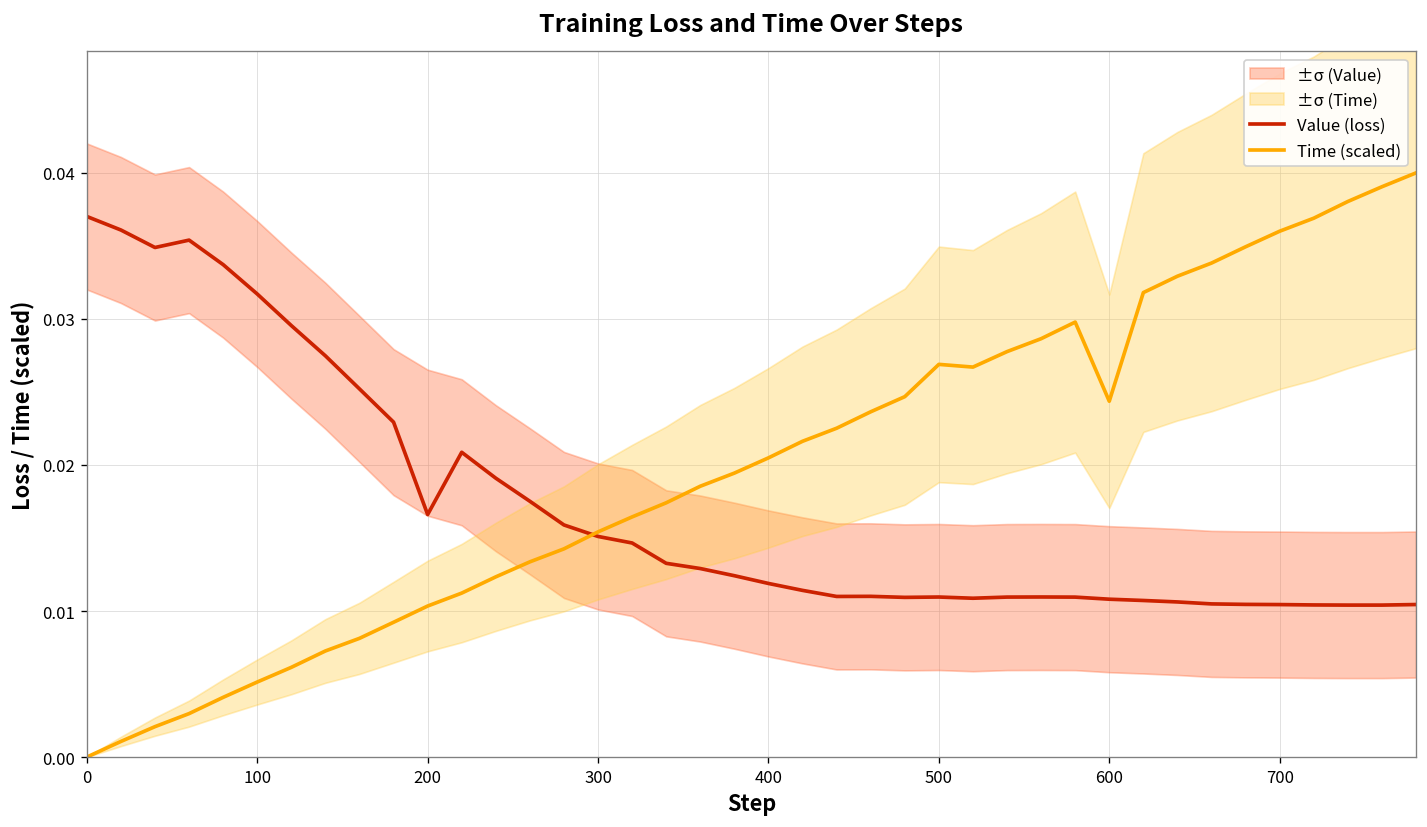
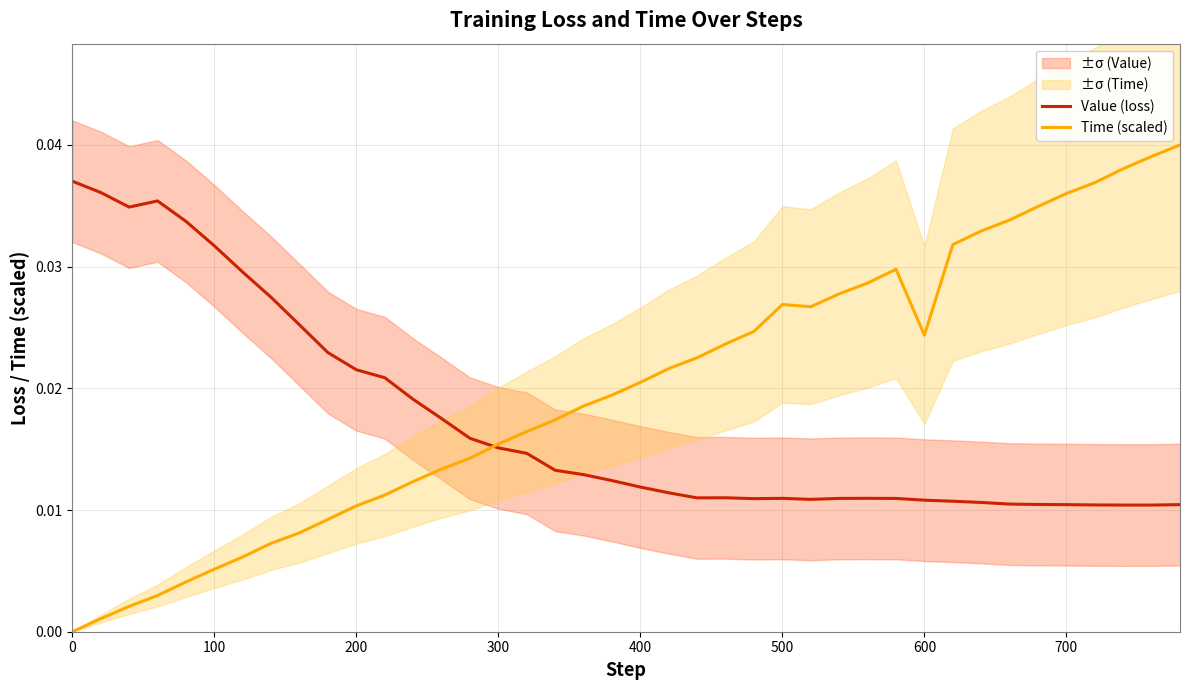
  {
    "Value (loss)": {
      "0": 0.0370,
      "100": 0.0317,
-     "200": 0.0166,
+     "200": 0.0215,
      "300": 0.0151,
      "400": 0.0119,
      "500": 0.0110,
      "600": 0.0108,
      "700": 0.0104
    },
    "Time (scaled)": {
      "100": 0.0051,
      "200": 0.0103,
      "300": 0.0154,
      "400": 0.0205,
      "500": 0.0269,
      "600": 0.0244,
      "700": 0.0360
    }
  }
